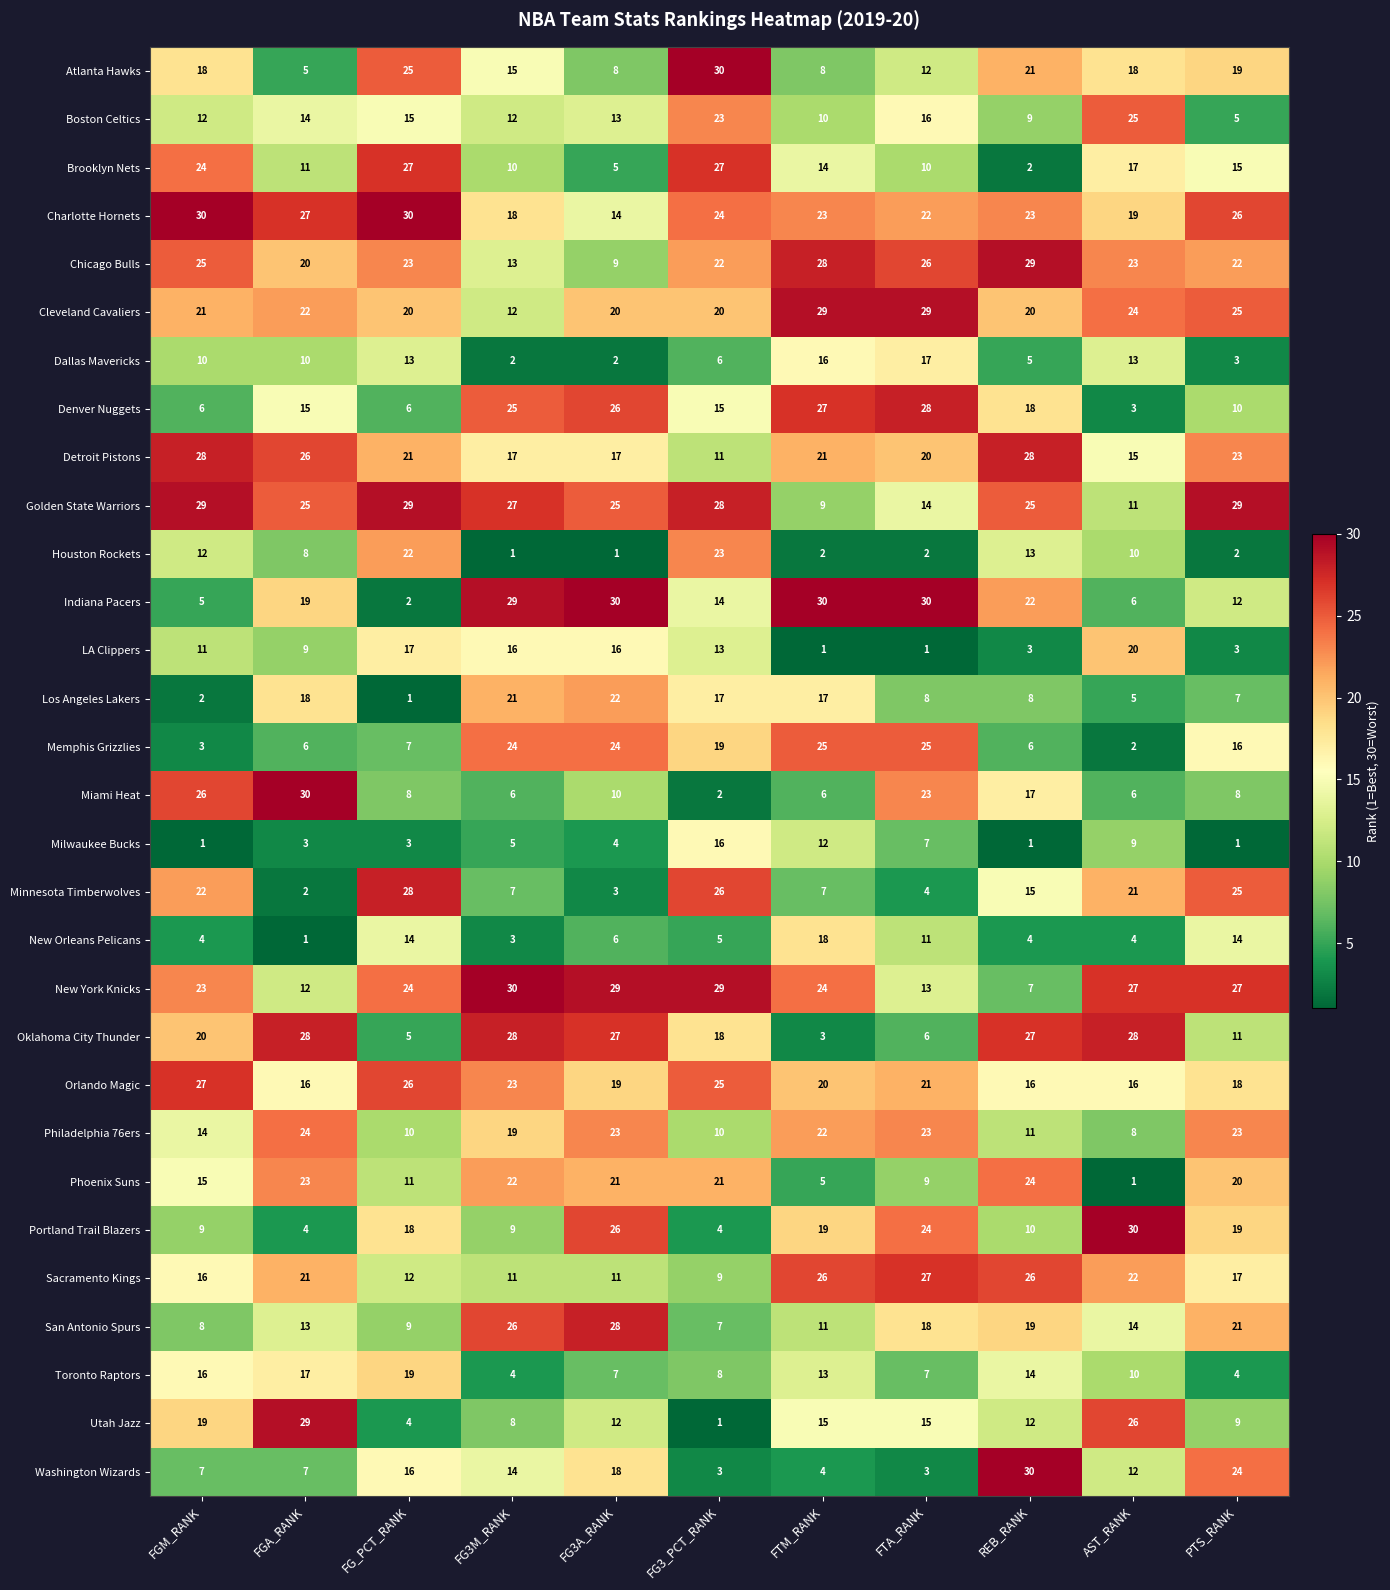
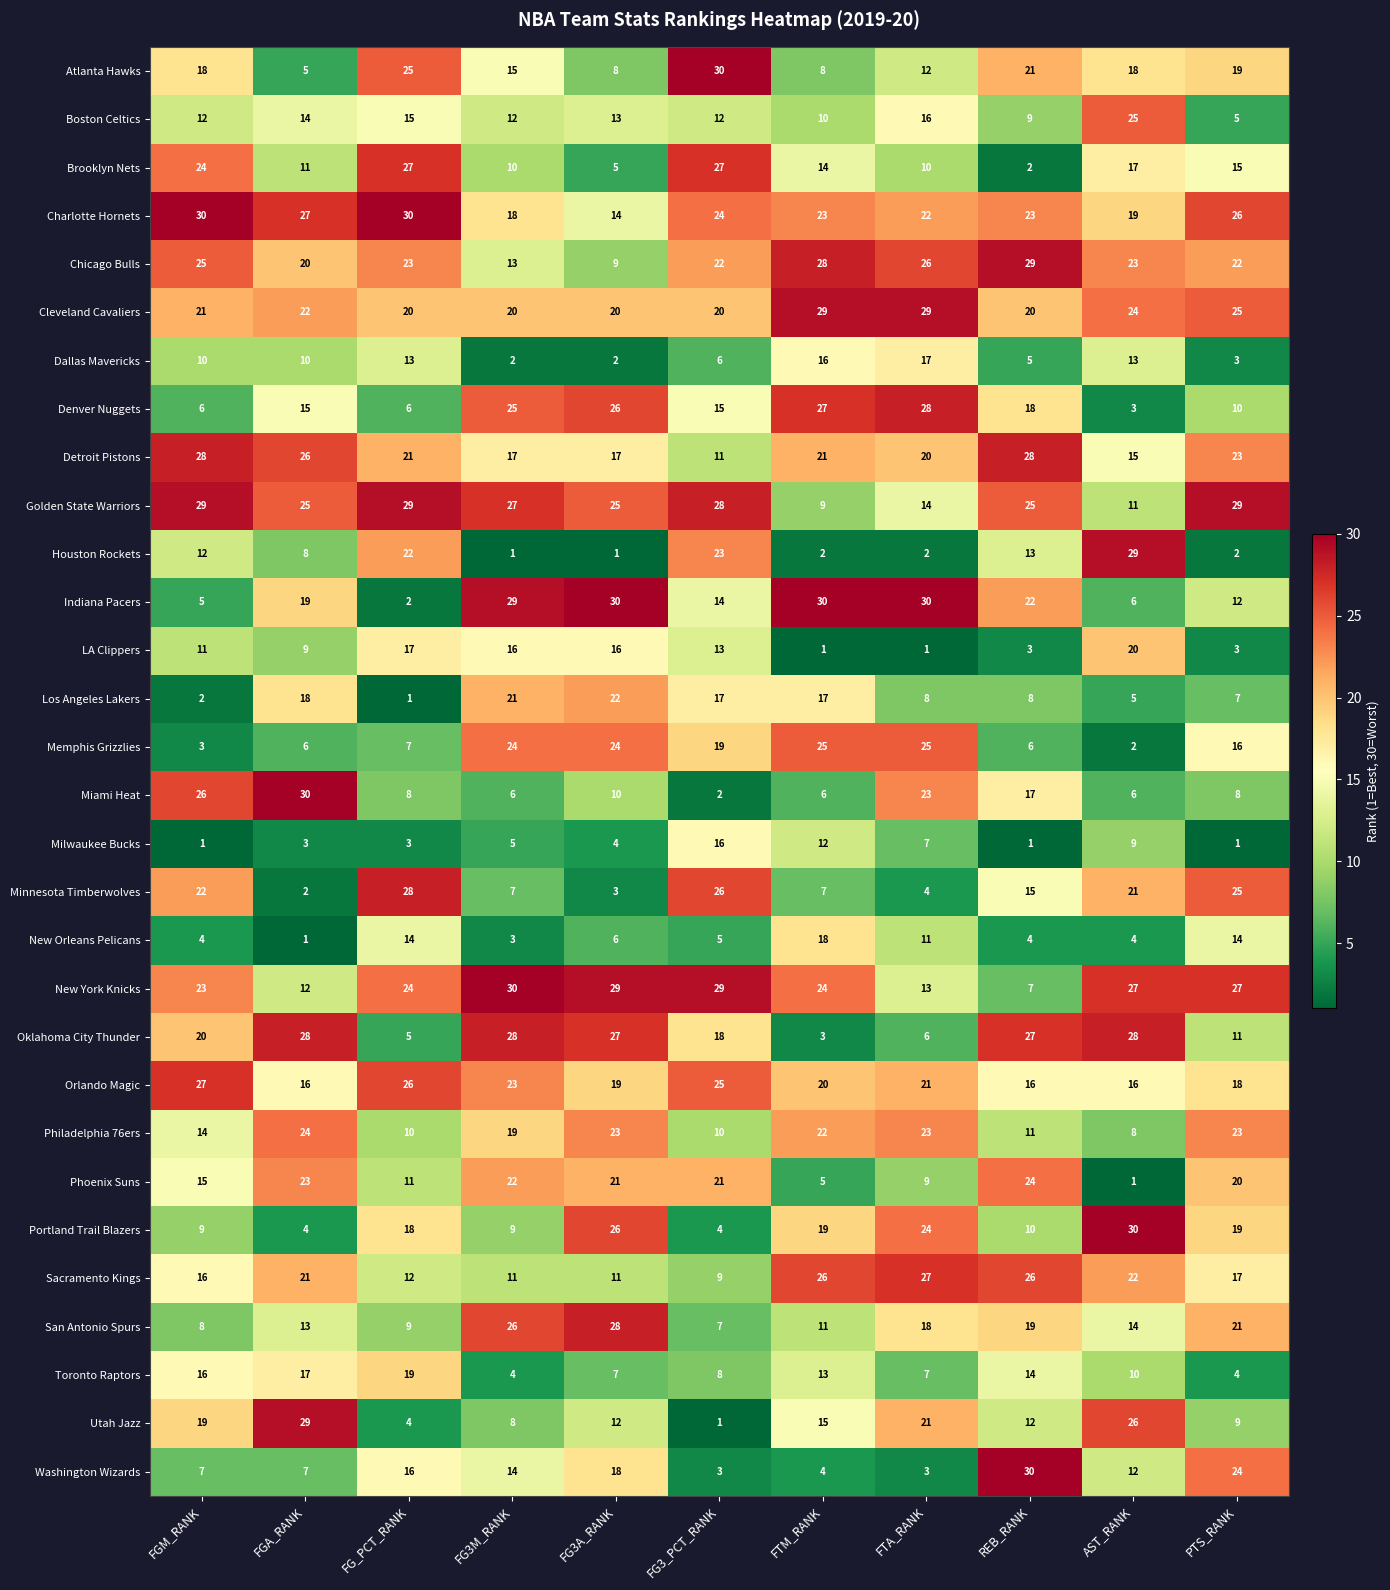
  {
    "Boston Celtics": {
      "FGM_RANK": 12,
      "FGA_RANK": 14,
      "FG_PCT_RANK": 15,
      "FG3M_RANK": 12,
      "FG3A_RANK": 13,
-     "FG3_PCT_RANK": 23,
+     "FG3_PCT_RANK": 12,
      "FTM_RANK": 10,
      "FTA_RANK": 16,
      "REB_RANK": 9,
      "AST_RANK": 25,
      "PTS_RANK": 5
    },
    "Cleveland Cavaliers": {
      "FGM_RANK": 21,
      "FGA_RANK": 22,
      "FG_PCT_RANK": 20,
-     "FG3M_RANK": 12,
+     "FG3M_RANK": 20,
      "FG3A_RANK": 20,
      "FG3_PCT_RANK": 20,
      "FTM_RANK": 29,
      "FTA_RANK": 29,
      "REB_RANK": 20,
      "AST_RANK": 24,
      "PTS_RANK": 25
    },
    "Houston Rockets": {
      "FGM_RANK": 12,
      "FGA_RANK": 8,
      "FG_PCT_RANK": 22,
      "FG3M_RANK": 1,
      "FG3A_RANK": 1,
      "FG3_PCT_RANK": 23,
      "FTM_RANK": 2,
      "FTA_RANK": 2,
      "REB_RANK": 13,
-     "AST_RANK": 10,
+     "AST_RANK": 29,
      "PTS_RANK": 2
    },
    "Utah Jazz": {
      "FGM_RANK": 19,
      "FGA_RANK": 29,
      "FG_PCT_RANK": 4,
      "FG3M_RANK": 8,
      "FG3A_RANK": 12,
      "FG3_PCT_RANK": 1,
      "FTM_RANK": 15,
-     "FTA_RANK": 15,
+     "FTA_RANK": 21,
      "REB_RANK": 12,
      "AST_RANK": 26,
      "PTS_RANK": 9
    }
  }
